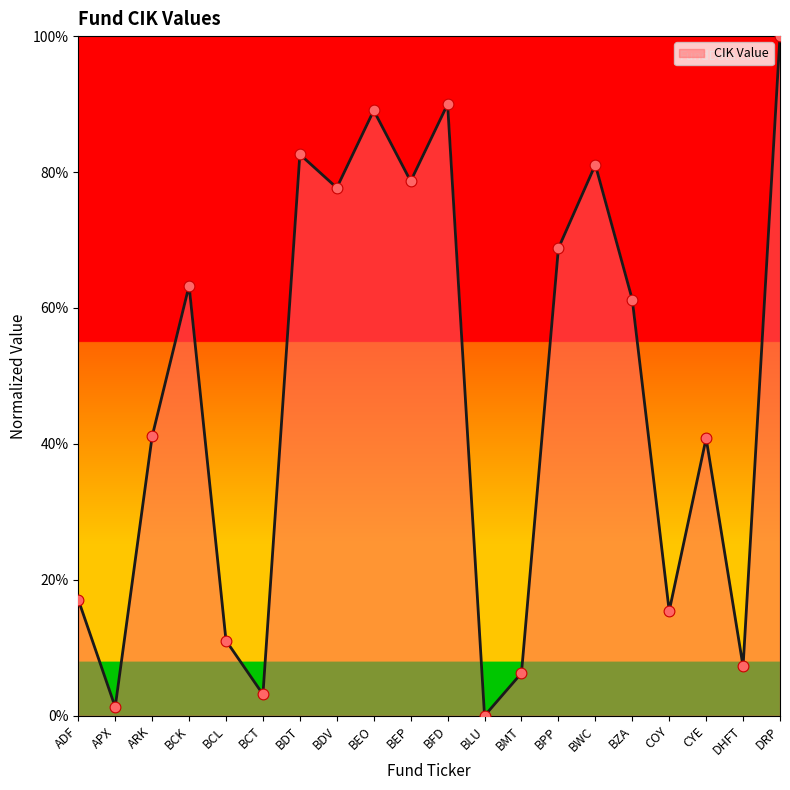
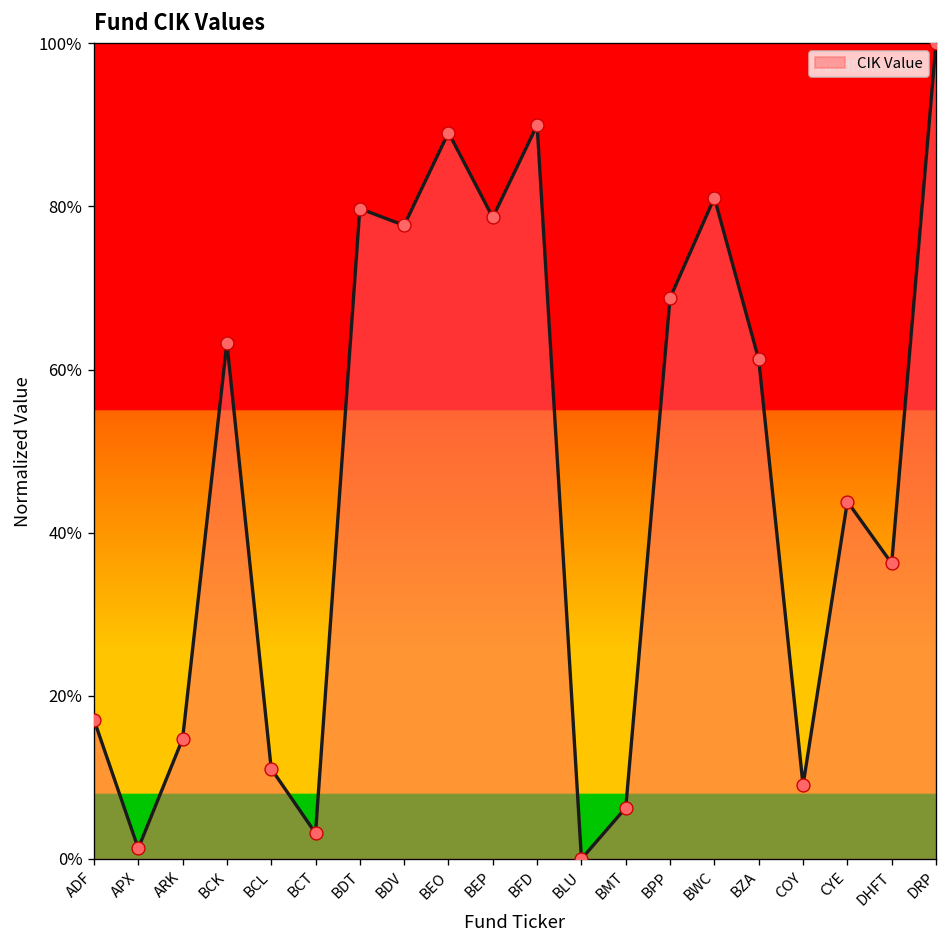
  {
    "ADF": "17%",
    "APX": "1%",
-   "ARK": "41%",
+   "ARK": "15%",
    "BCK": "63%",
    "BCL": "11%",
    "BCT": "3%",
-   "BDT": "83%",
+   "BDT": "80%",
    "BDV": "78%",
    "BEO": "89%",
    "BEP": "79%",
    "BFD": "90%",
    "BLU": "0%",
    "BMT": "6%",
    "BPP": "69%",
    "BWC": "81%",
    "BZA": "61%",
-   "COY": "15%",
-   "CYE": "41%",
-   "DHFT": "7%",
+   "COY": "9%",
+   "CYE": "44%",
+   "DHFT": "36%",
    "DRP": "100%"
  }
